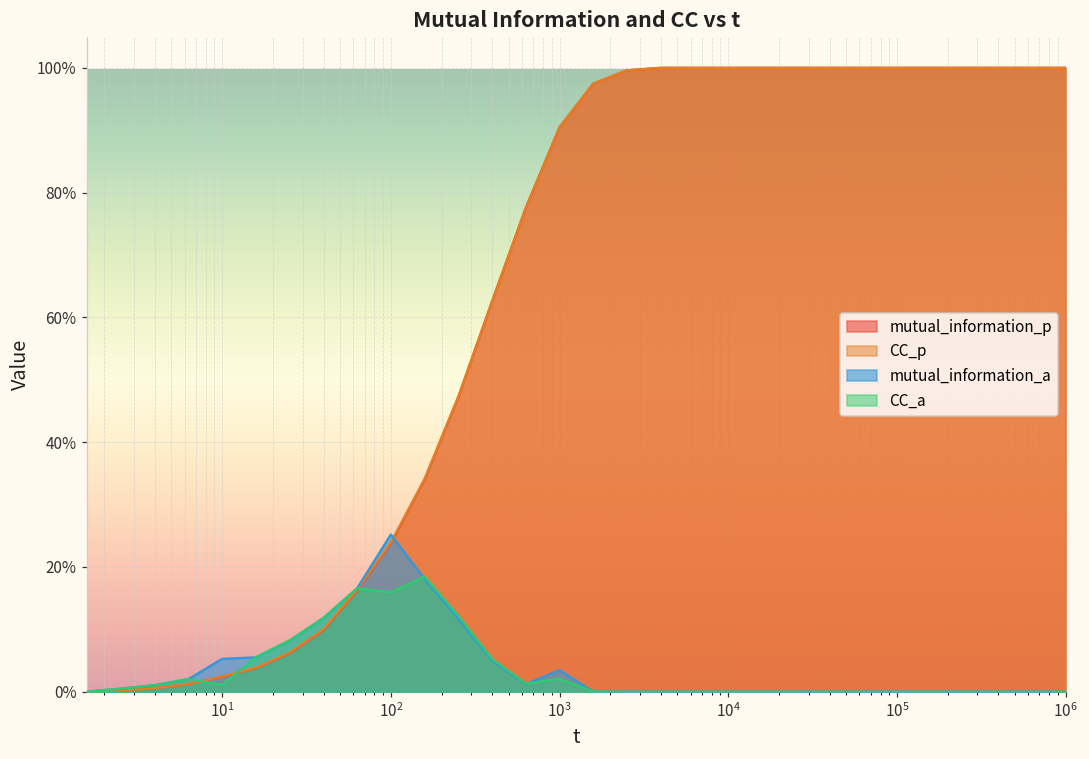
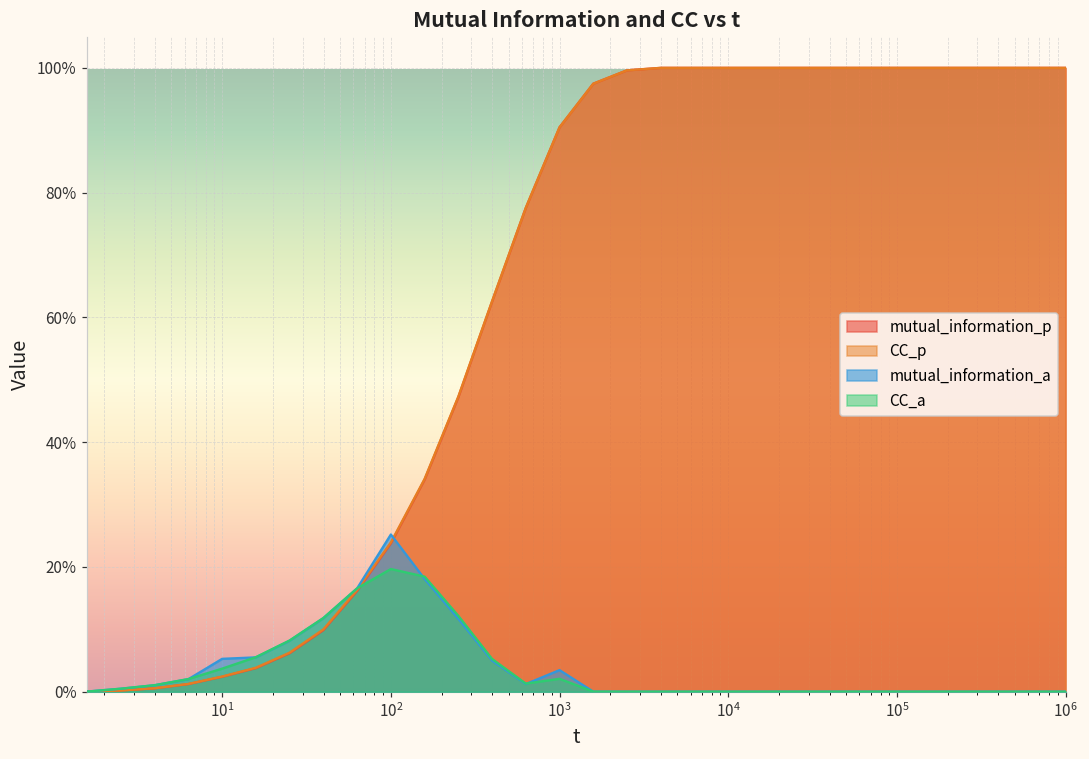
  {
    "mutual_information_a": {
      "10^1": "5%",
      "10^2": "25%",
      "10^3": "3%"
    },
    "CC_a": {
-     "10^1": "1%",
-     "10^2": "16%",
+     "10^1": "4%",
+     "10^2": "20%",
      "10^3": "2%"
    }
  }
